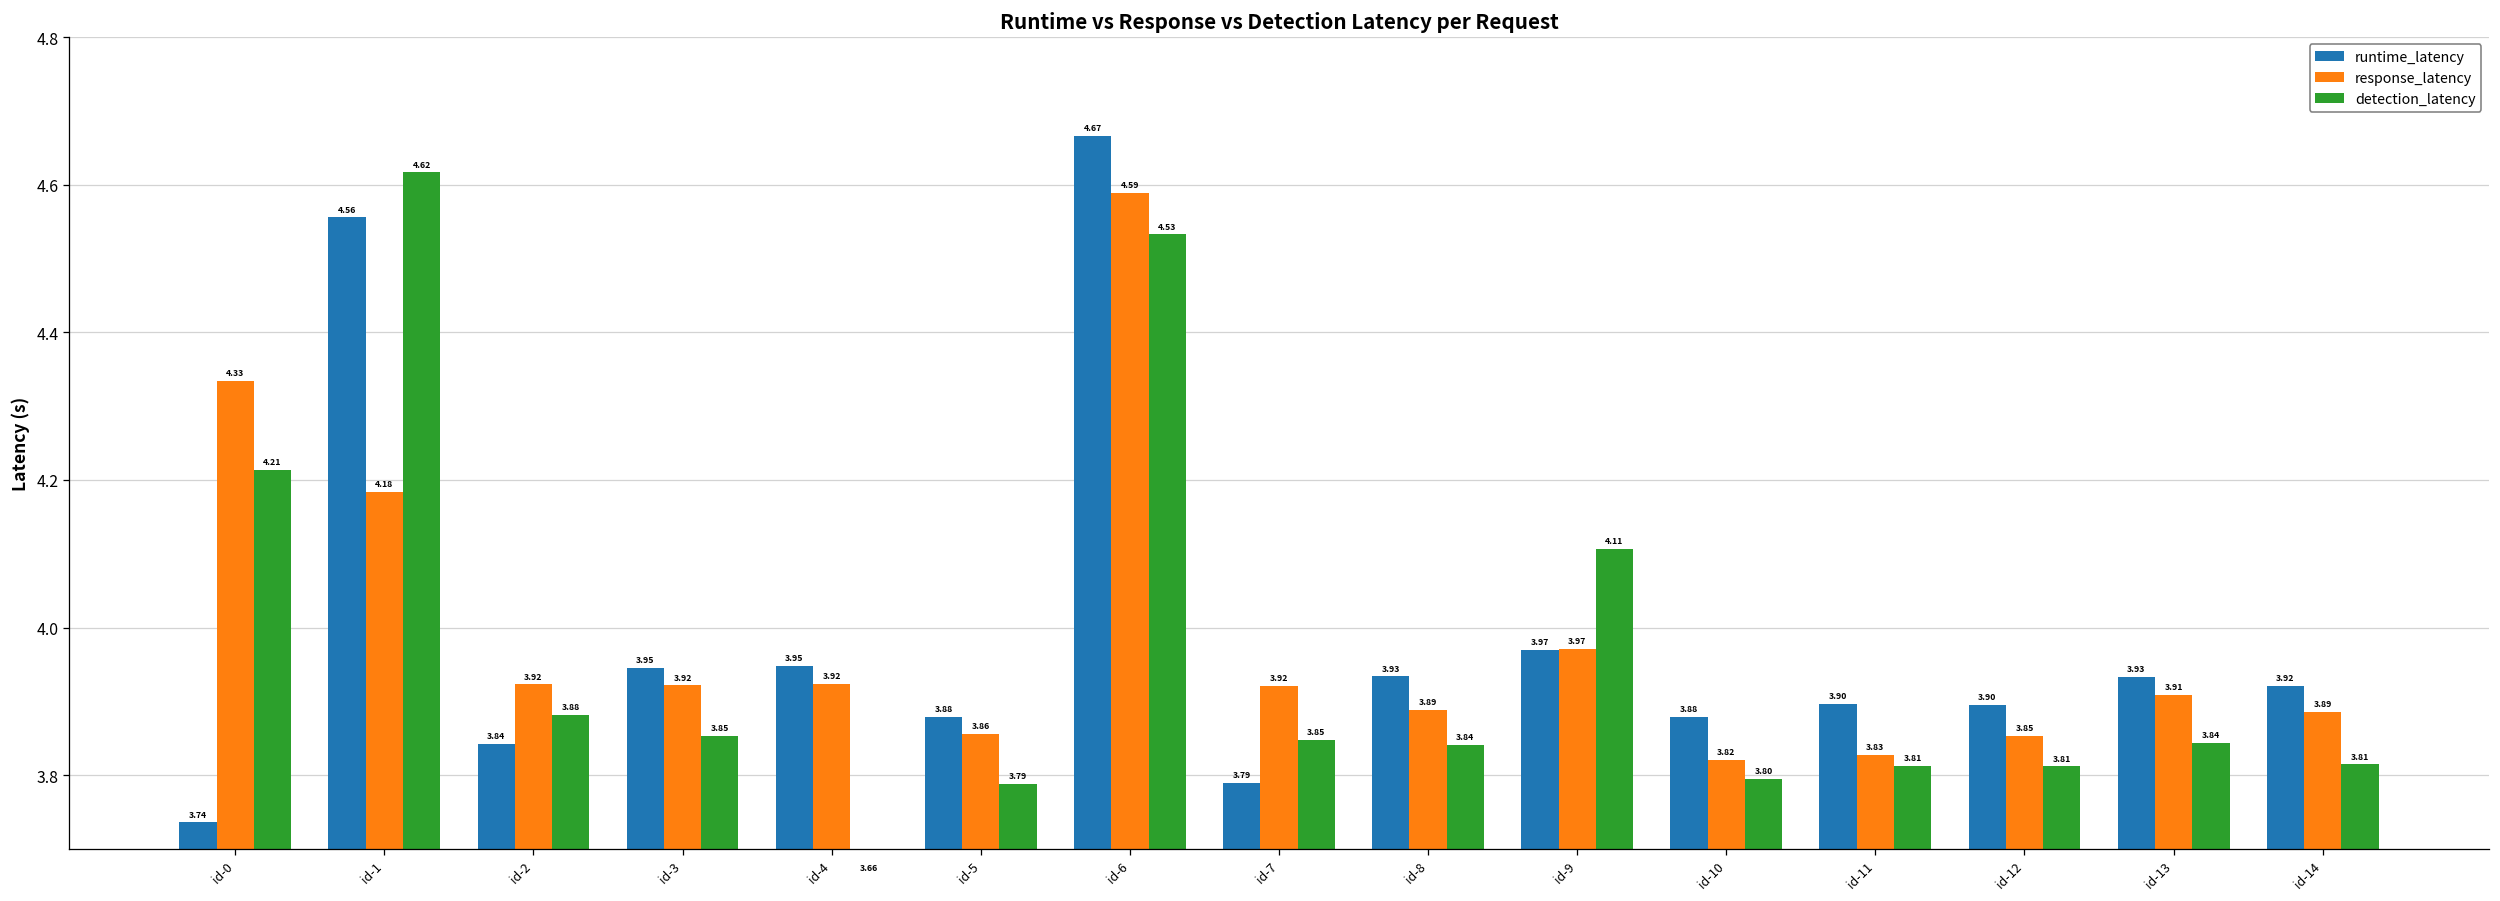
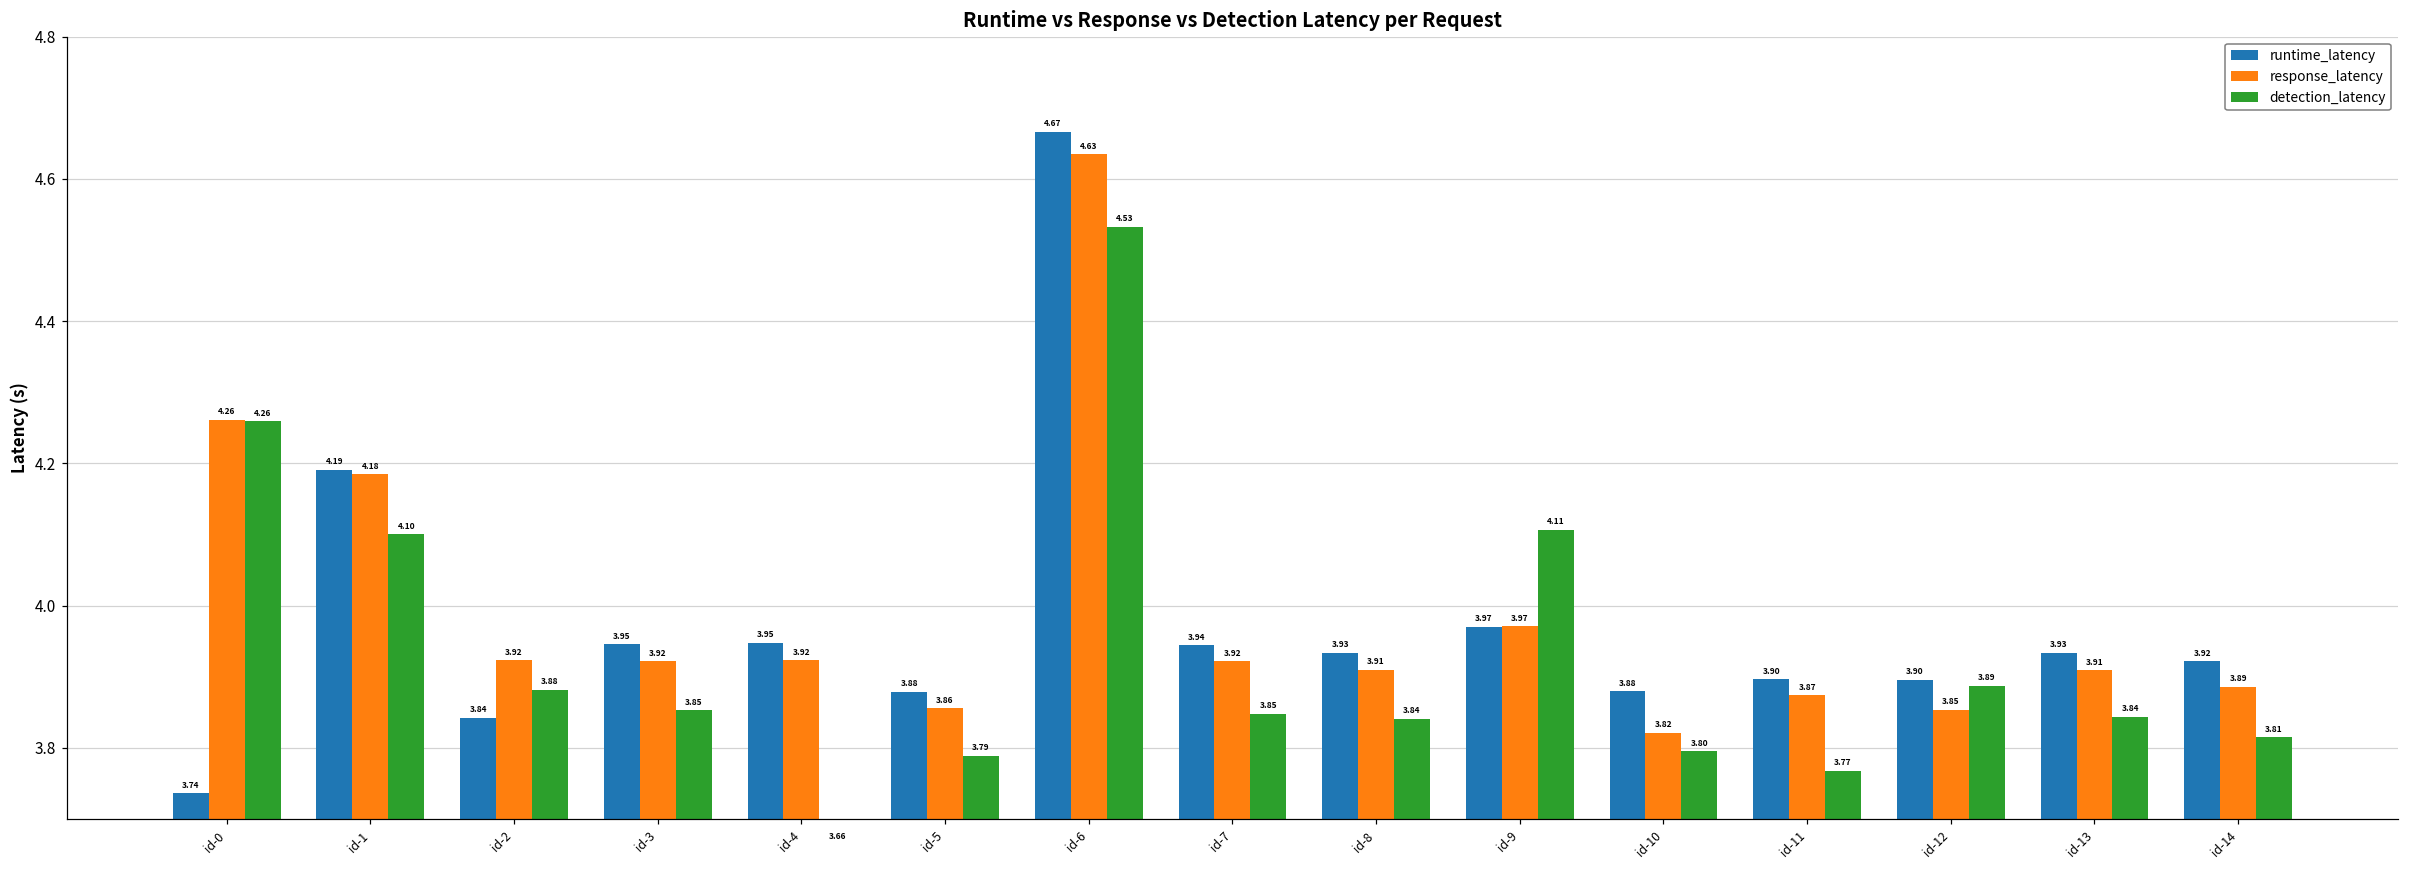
  {
    "runtime_latency": {
      "id-0": 3.74,
-     "id-1": 4.56,
+     "id-1": 4.19,
      "id-2": 3.84,
      "id-3": 3.95,
      "id-4": 3.95,
      "id-5": 3.88,
      "id-6": 4.67,
-     "id-7": 3.79,
+     "id-7": 3.94,
      "id-8": 3.93,
      "id-9": 3.97,
      "id-10": 3.88,
      "id-11": 3.90,
      "id-12": 3.90,
      "id-13": 3.93,
      "id-14": 3.92
    },
    "response_latency": {
-     "id-0": 4.33,
+     "id-0": 4.26,
      "id-1": 4.18,
      "id-2": 3.92,
      "id-3": 3.92,
      "id-4": 3.92,
      "id-5": 3.86,
-     "id-6": 4.59,
+     "id-6": 4.63,
      "id-7": 3.92,
-     "id-8": 3.89,
+     "id-8": 3.91,
      "id-9": 3.97,
      "id-10": 3.82,
-     "id-11": 3.83,
+     "id-11": 3.87,
      "id-12": 3.85,
      "id-13": 3.91,
      "id-14": 3.89
    },
    "detection_latency": {
-     "id-0": 4.21,
-     "id-1": 4.62,
+     "id-0": 4.26,
+     "id-1": 4.10,
      "id-2": 3.88,
      "id-3": 3.85,
      "id-5": 3.79,
      "id-6": 4.53,
      "id-7": 3.85,
      "id-8": 3.84,
      "id-9": 4.11,
      "id-10": 3.80,
-     "id-11": 3.81,
-     "id-12": 3.81,
+     "id-11": 3.77,
+     "id-12": 3.89,
      "id-13": 3.84,
      "id-14": 3.81
    }
  }
